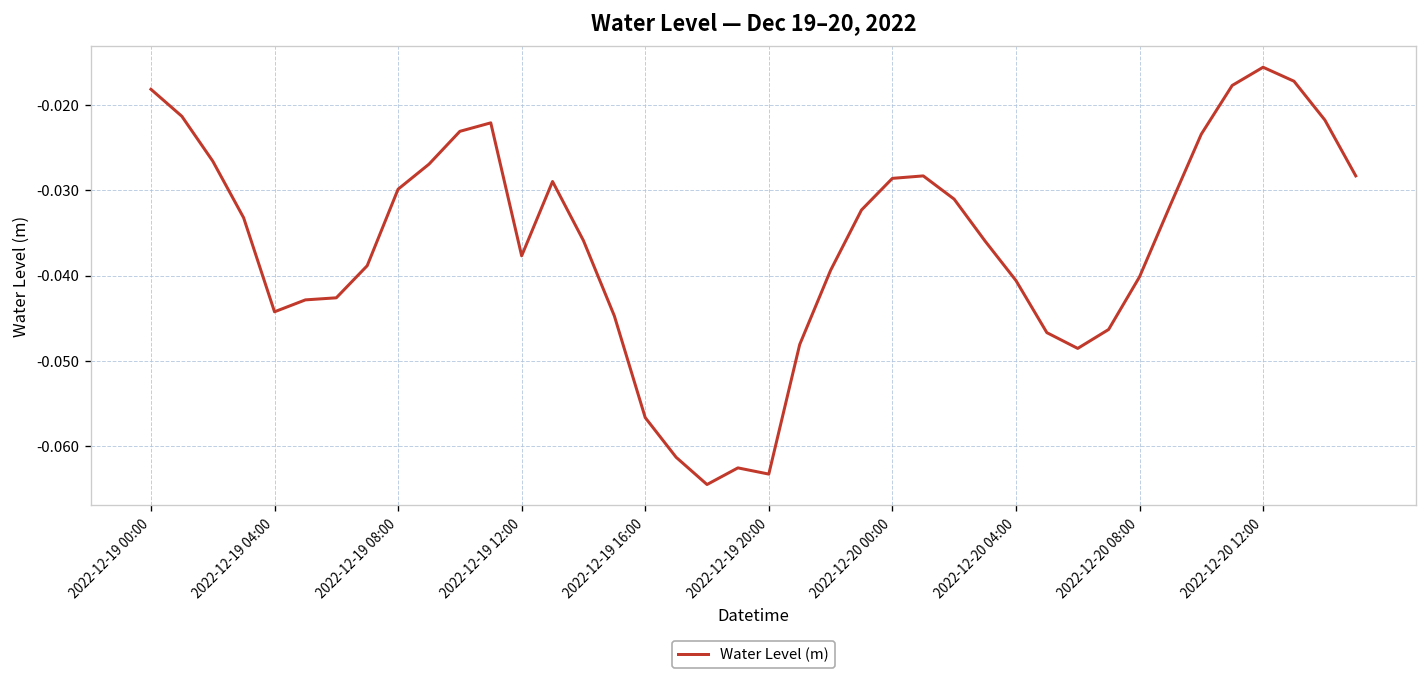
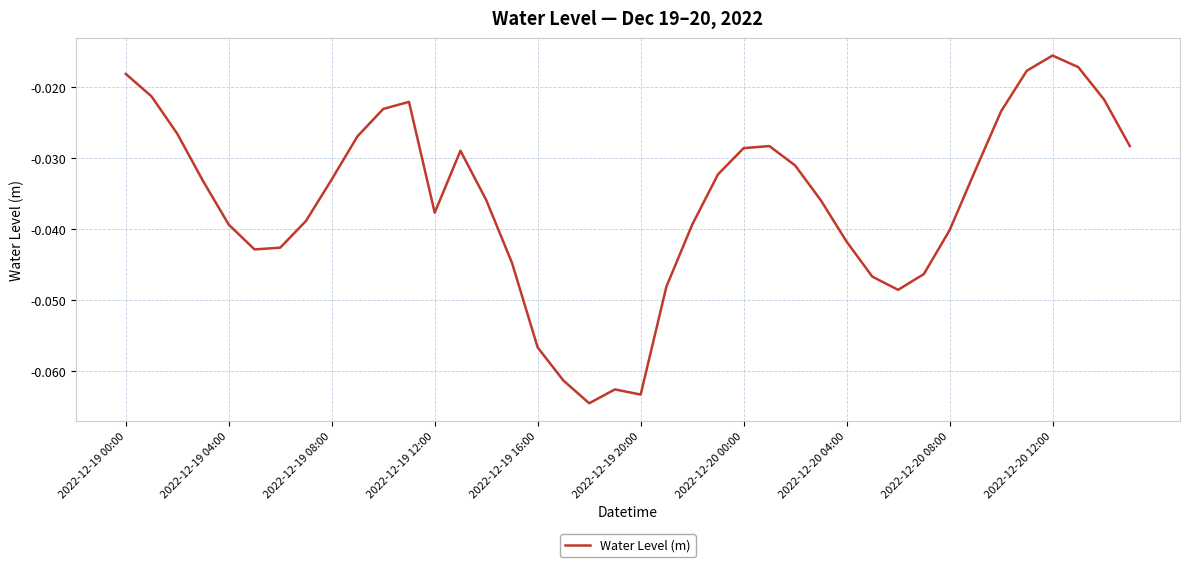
  {
    "2022-12-19 00:00": -0.018,
-   "2022-12-19 04:00": -0.044,
-   "2022-12-19 08:00": -0.030,
+   "2022-12-19 04:00": -0.039,
+   "2022-12-19 08:00": -0.033,
    "2022-12-19 12:00": -0.038,
    "2022-12-19 16:00": -0.057,
    "2022-12-19 20:00": -0.063,
    "2022-12-20 00:00": -0.029,
-   "2022-12-20 04:00": -0.041,
+   "2022-12-20 04:00": -0.042,
    "2022-12-20 08:00": -0.040,
    "2022-12-20 12:00": -0.016
  }
